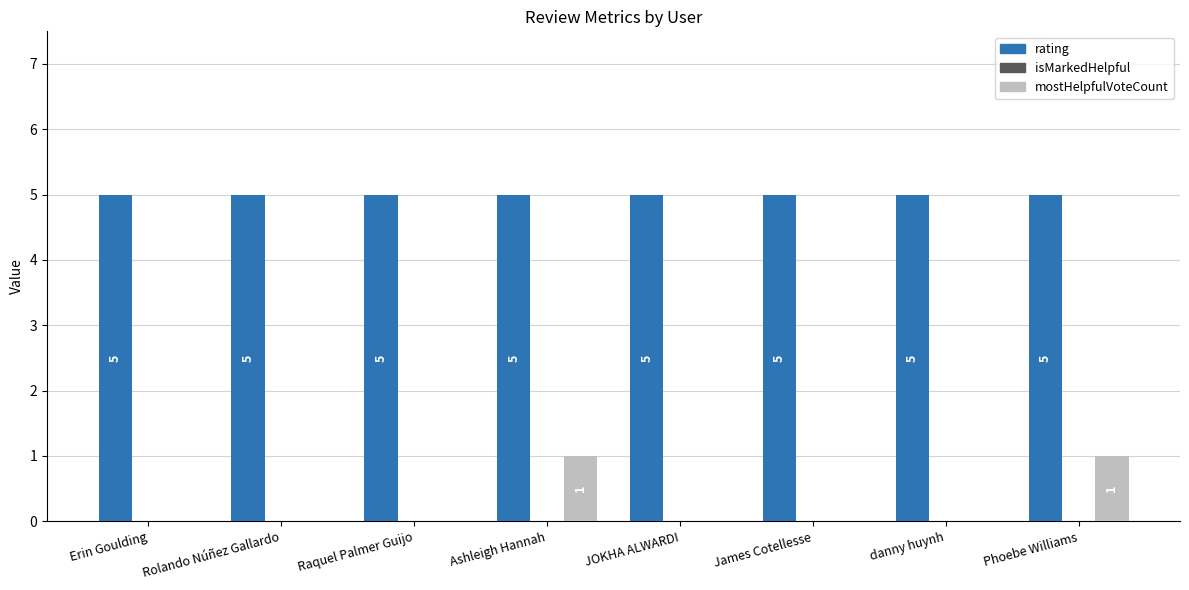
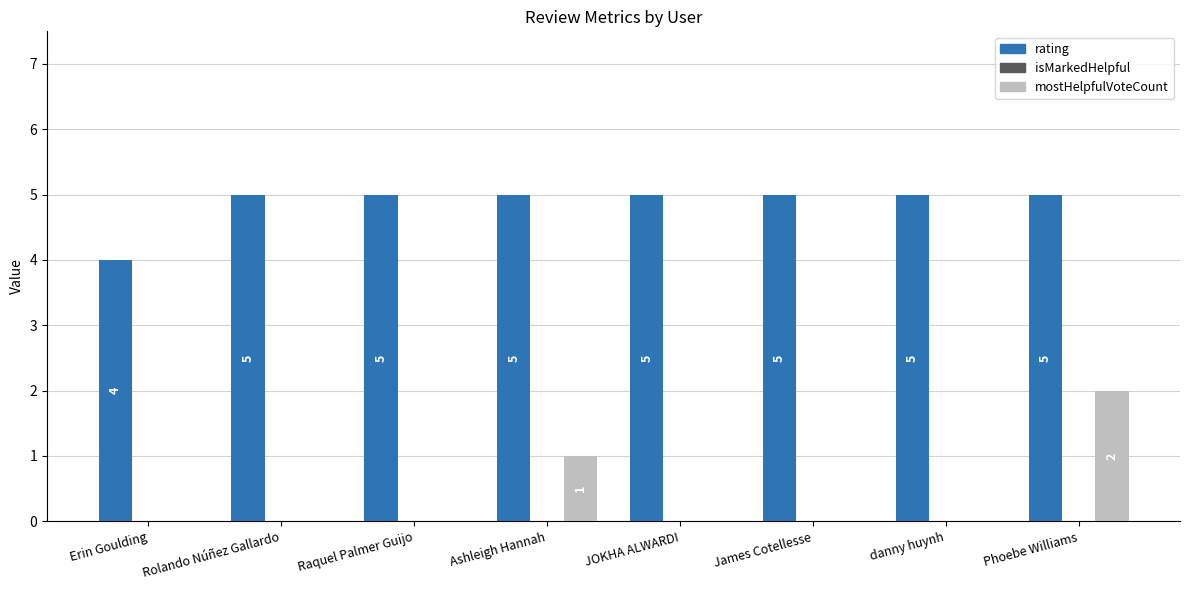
  {
    "rating": {
-     "Erin Goulding": 5,
+     "Erin Goulding": 4,
      "Rolando Núñez Gallardo": 5,
      "Raquel Palmer Guijo": 5,
      "Ashleigh Hannah": 5,
      "JOKHA ALWARDI": 5,
      "James Cotellesse": 5,
      "danny huynh": 5,
      "Phoebe Williams": 5
    },
    "isMarkedHelpful": {
      "Erin Goulding": 0.0,
      "Rolando Núñez Gallardo": 0.0,
      "Raquel Palmer Guijo": 0.0,
      "Ashleigh Hannah": 0.0,
      "JOKHA ALWARDI": 0.0,
      "James Cotellesse": 0.0,
      "danny huynh": 0.0,
      "Phoebe Williams": 0.0
    },
    "mostHelpfulVoteCount": {
      "Ashleigh Hannah": 1,
-     "Phoebe Williams": 1
+     "Phoebe Williams": 2
    }
  }
